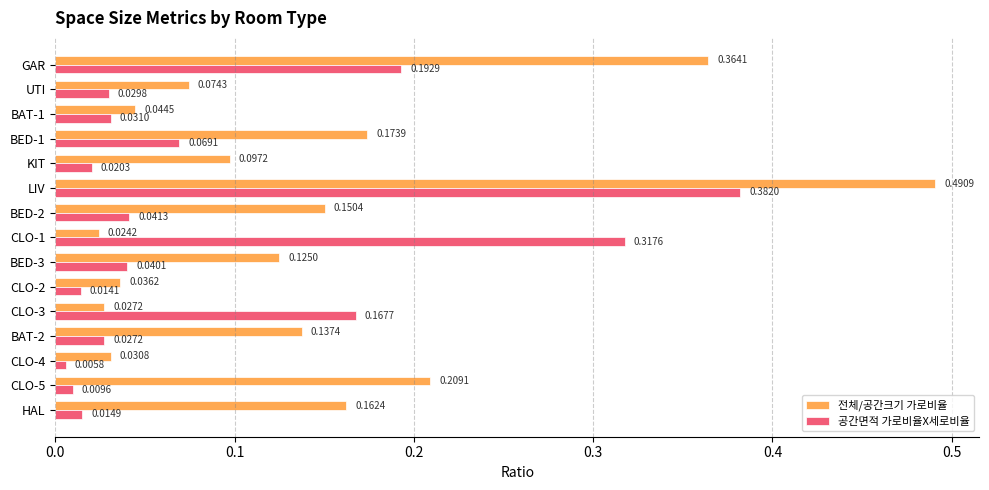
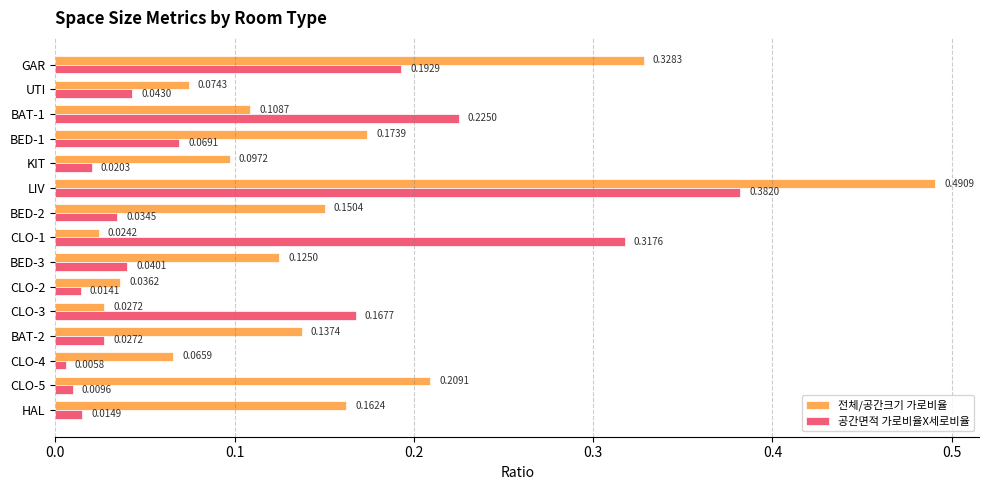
  {
    "전체/공간크기 가로비율": {
-     "GAR": 0.3641,
+     "GAR": 0.3283,
      "UTI": 0.0743,
-     "BAT-1": 0.0445,
+     "BAT-1": 0.1087,
      "BED-1": 0.1739,
      "KIT": 0.0972,
      "LIV": 0.4909,
      "BED-2": 0.1504,
      "CLO-1": 0.0242,
      "BED-3": 0.1250,
      "CLO-2": 0.0362,
      "CLO-3": 0.0272,
      "BAT-2": 0.1374,
-     "CLO-4": 0.0308,
+     "CLO-4": 0.0659,
      "CLO-5": 0.2091,
      "HAL": 0.1624
    },
    "공간면적 가로비율X세로비율": {
      "GAR": 0.1929,
-     "UTI": 0.0298,
-     "BAT-1": 0.0310,
+     "UTI": 0.0430,
+     "BAT-1": 0.2250,
      "BED-1": 0.0691,
      "KIT": 0.0203,
      "LIV": 0.3820,
-     "BED-2": 0.0413,
+     "BED-2": 0.0345,
      "CLO-1": 0.3176,
      "BED-3": 0.0401,
      "CLO-2": 0.0141,
      "CLO-3": 0.1677,
      "BAT-2": 0.0272,
      "CLO-4": 0.0058,
      "CLO-5": 0.0096,
      "HAL": 0.0149
    }
  }
